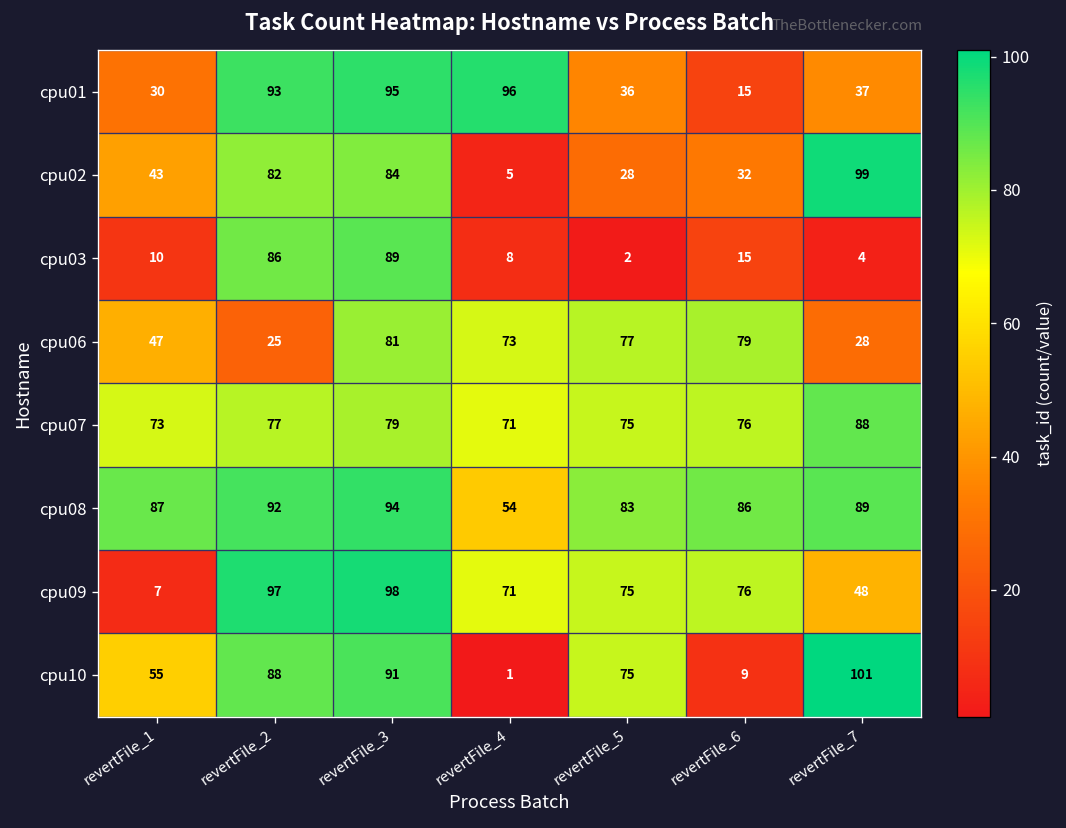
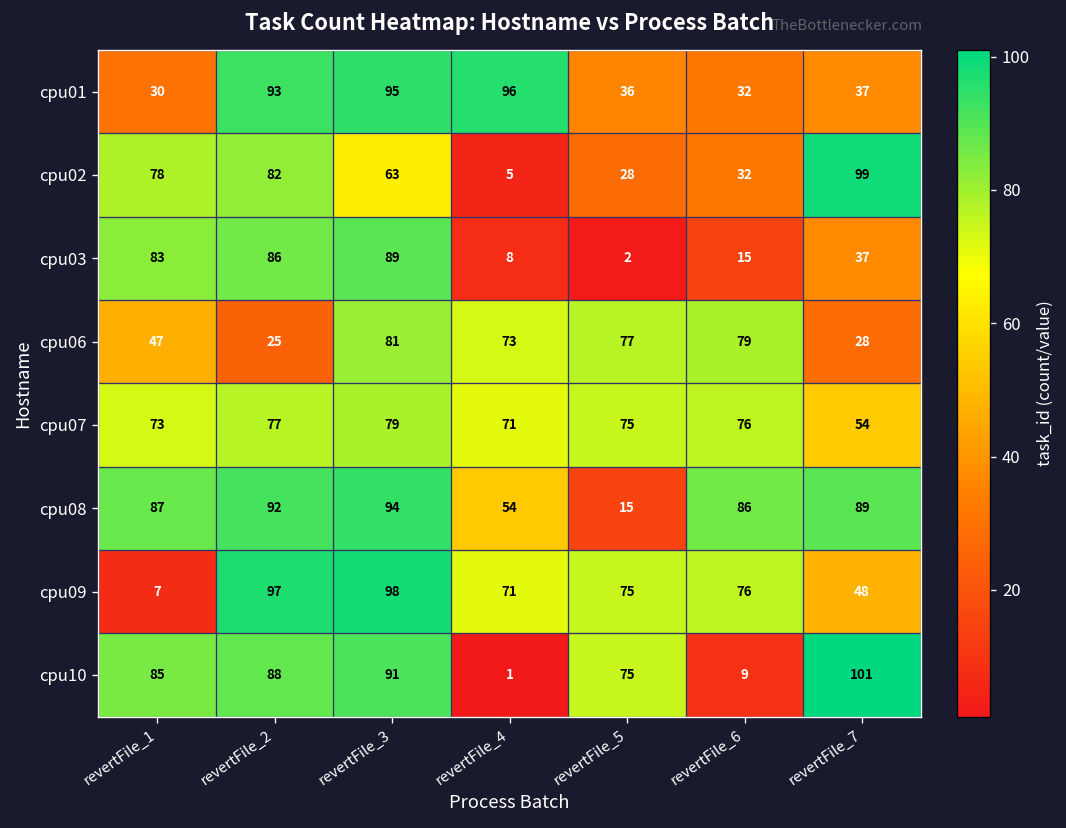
  {
    "cpu01": {
      "revertFile_1": 30,
      "revertFile_2": 93,
      "revertFile_3": 95,
      "revertFile_4": 96,
      "revertFile_5": 36,
-     "revertFile_6": 15,
+     "revertFile_6": 32,
      "revertFile_7": 37
    },
    "cpu02": {
-     "revertFile_1": 43,
+     "revertFile_1": 78,
      "revertFile_2": 82,
-     "revertFile_3": 84,
+     "revertFile_3": 63,
      "revertFile_4": 5,
      "revertFile_5": 28,
      "revertFile_6": 32,
      "revertFile_7": 99
    },
    "cpu03": {
-     "revertFile_1": 10,
+     "revertFile_1": 83,
      "revertFile_2": 86,
      "revertFile_3": 89,
      "revertFile_4": 8,
      "revertFile_5": 2,
      "revertFile_6": 15,
-     "revertFile_7": 4
+     "revertFile_7": 37
    },
    "cpu06": {
      "revertFile_1": 47,
      "revertFile_2": 25,
      "revertFile_3": 81,
      "revertFile_4": 73,
      "revertFile_5": 77,
      "revertFile_6": 79,
      "revertFile_7": 28
    },
    "cpu07": {
      "revertFile_1": 73,
      "revertFile_2": 77,
      "revertFile_3": 79,
      "revertFile_4": 71,
      "revertFile_5": 75,
      "revertFile_6": 76,
-     "revertFile_7": 88
+     "revertFile_7": 54
    },
    "cpu08": {
      "revertFile_1": 87,
      "revertFile_2": 92,
      "revertFile_3": 94,
      "revertFile_4": 54,
-     "revertFile_5": 83,
+     "revertFile_5": 15,
      "revertFile_6": 86,
      "revertFile_7": 89
    },
    "cpu09": {
      "revertFile_1": 7,
      "revertFile_2": 97,
      "revertFile_3": 98,
      "revertFile_4": 71,
      "revertFile_5": 75,
      "revertFile_6": 76,
      "revertFile_7": 48
    },
    "cpu10": {
-     "revertFile_1": 55,
+     "revertFile_1": 85,
      "revertFile_2": 88,
      "revertFile_3": 91,
      "revertFile_4": 1,
      "revertFile_5": 75,
      "revertFile_6": 9,
      "revertFile_7": 101
    }
  }
